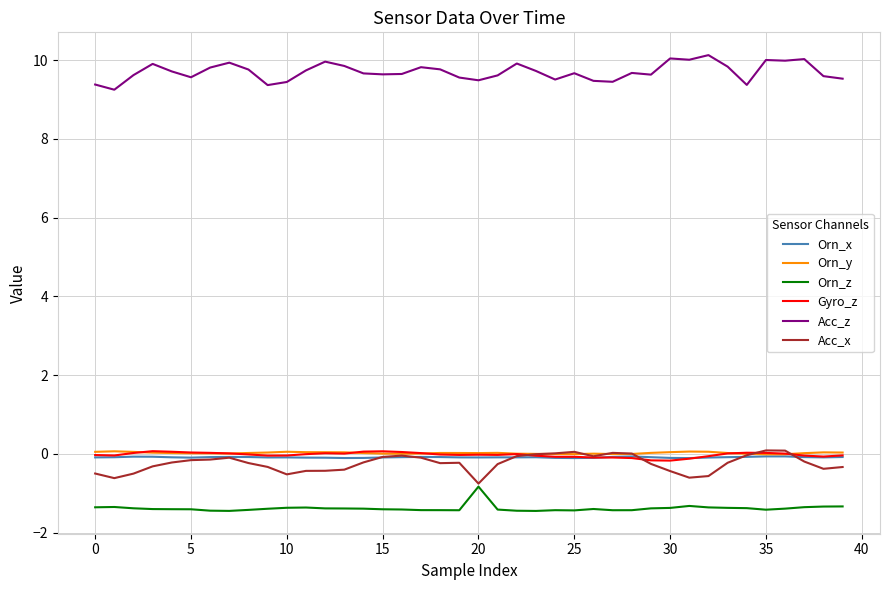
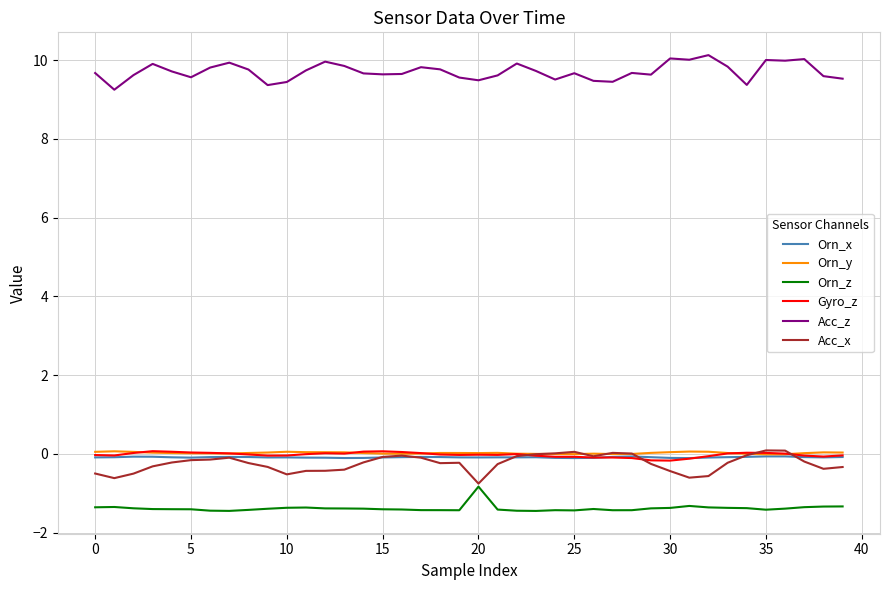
  {
    "Orn_x": {
      "20": -0.1,
      "30": -0.1
    },
    "Orn_y": {
      "0": 0.1,
      "10": 0.1,
      "30": 0.0
    },
    "Orn_z": {
      "0": -1.4,
      "5": -1.4,
      "10": -1.4,
      "15": -1.4,
      "20": -0.8,
      "25": -1.4,
      "30": -1.4,
      "35": -1.4
    },
    "Gyro_z": {
      "30": -0.2
    },
    "Acc_z": {
-     "0": 9.4,
+     "0": 9.7,
      "5": 9.6,
      "10": 9.4,
      "15": 9.6,
      "20": 9.5,
      "25": 9.7,
      "30": 10.0,
      "35": 10.0
    },
    "Acc_x": {
      "0": -0.5,
      "10": -0.5,
      "20": -0.8,
      "30": -0.4
    }
  }
